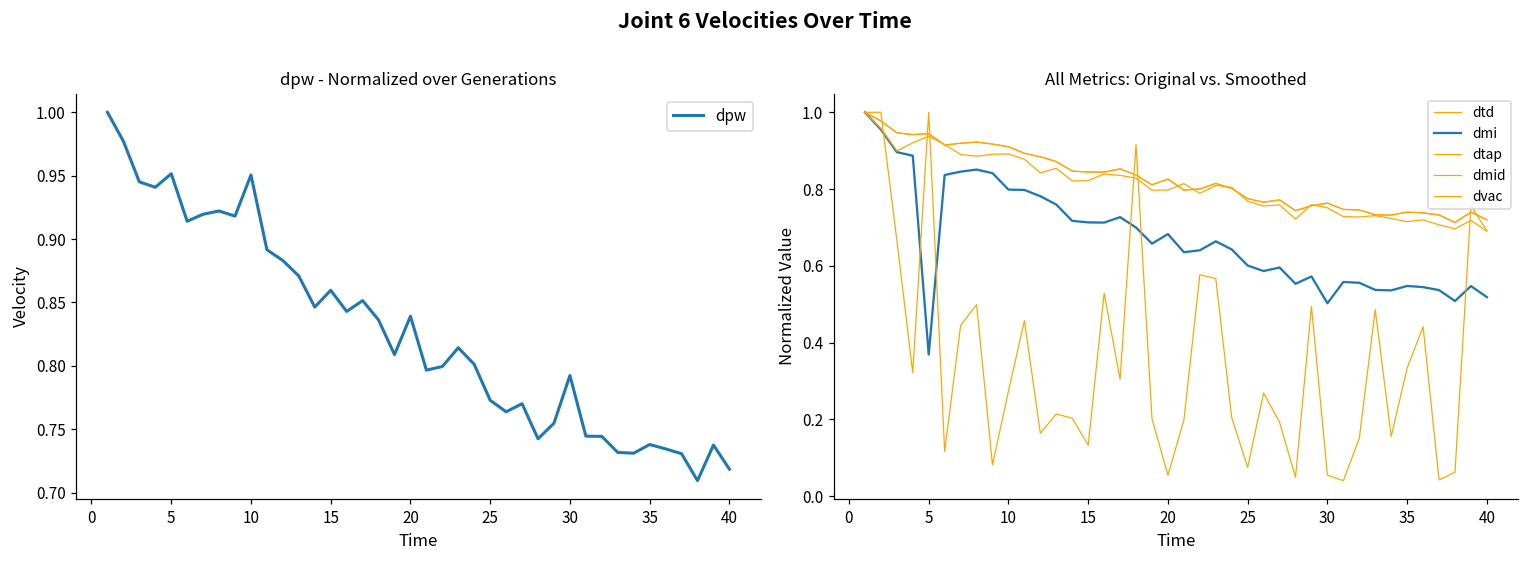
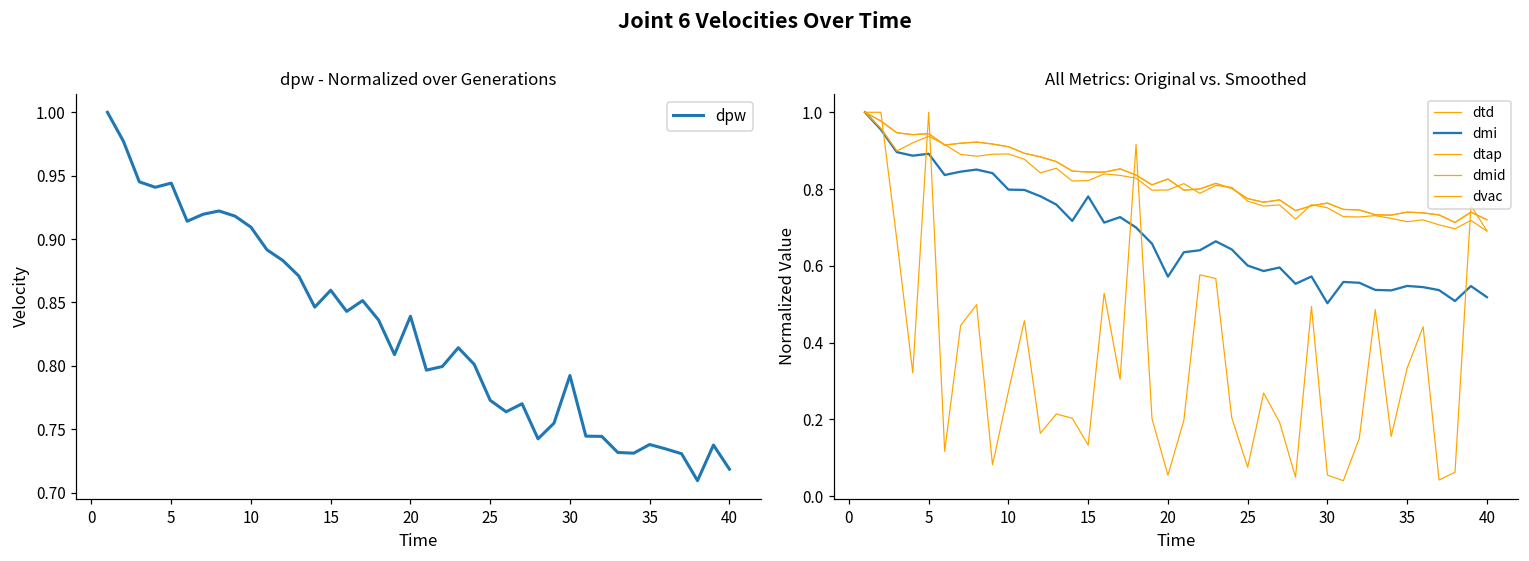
  {
    "dpw - Normalized over Generations": {
-     "5": 0.952,
-     "10": 0.951,
+     "5": 0.944,
+     "10": 0.909,
      "15": 0.860,
      "20": 0.839,
      "25": 0.773,
      "30": 0.792,
      "35": 0.738,
      "40": 0.718
    },
    "All Metrics: Original vs. Smoothed": {
      "dmi": {
-       "5": 0.37,
+       "5": 0.89,
        "10": 0.80,
-       "15": 0.71,
-       "20": 0.68,
+       "15": 0.78,
+       "20": 0.57,
        "25": 0.60,
        "30": 0.50,
        "35": 0.55,
        "40": 0.52
      }
    }
  }
